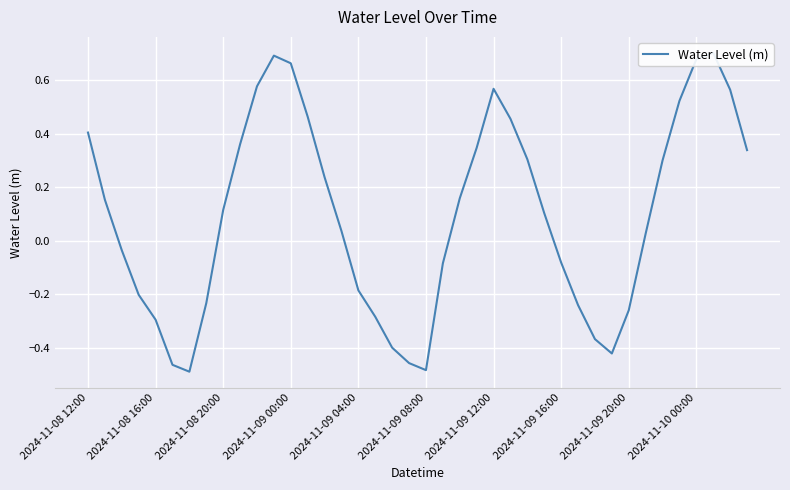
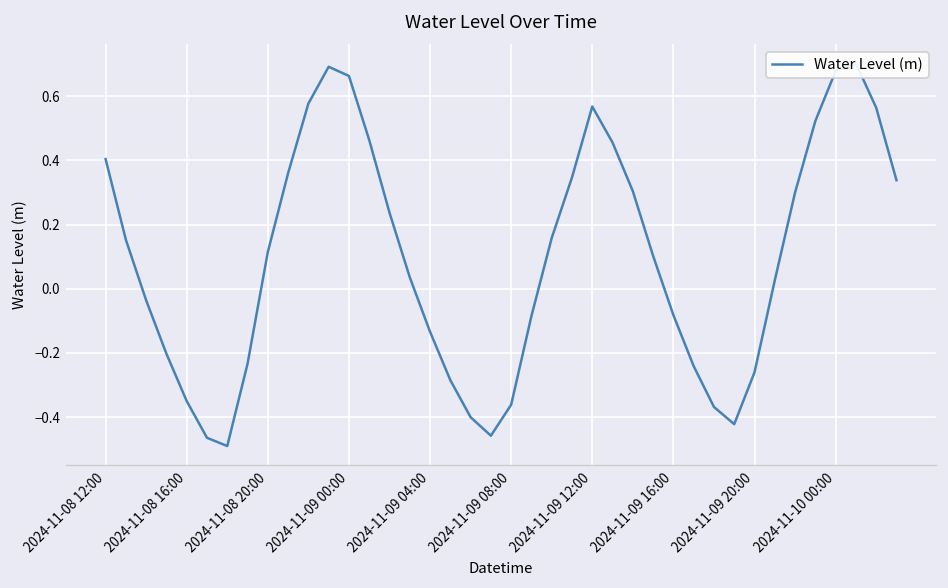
  {
    "2024-11-08 12:00": 0.40,
-   "2024-11-08 16:00": -0.30,
+   "2024-11-08 16:00": -0.35,
    "2024-11-08 20:00": 0.11,
    "2024-11-09 00:00": 0.66,
-   "2024-11-09 04:00": -0.19,
-   "2024-11-09 08:00": -0.48,
+   "2024-11-09 04:00": -0.13,
+   "2024-11-09 08:00": -0.36,
    "2024-11-09 12:00": 0.57,
    "2024-11-09 16:00": -0.08,
    "2024-11-09 20:00": -0.26
  }
